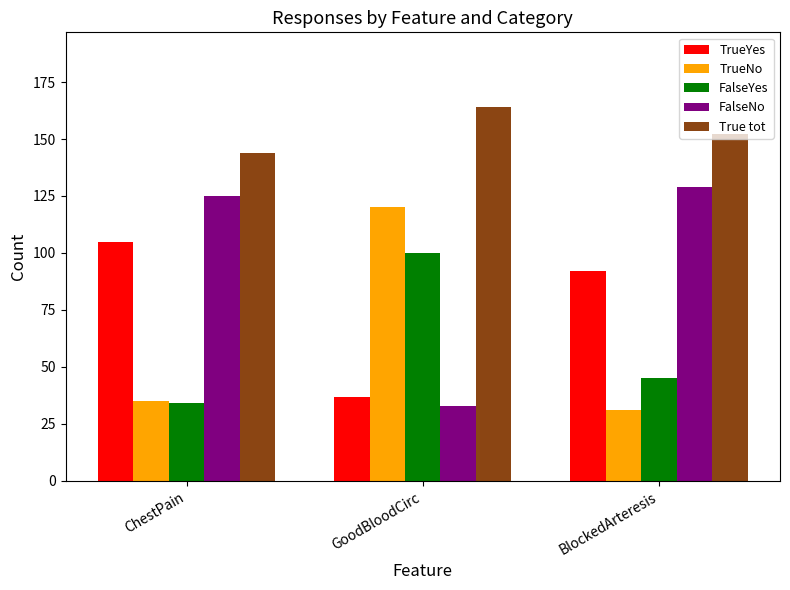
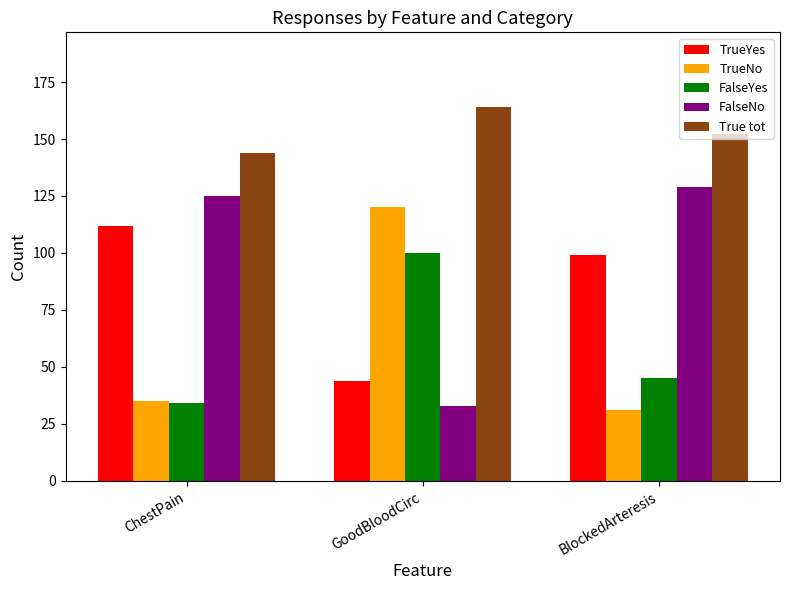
  {
    "TrueYes": {
-     "ChestPain": 105,
-     "GoodBloodCirc": 37,
-     "BlockedArteresis": 92
+     "ChestPain": 112,
+     "GoodBloodCirc": 44,
+     "BlockedArteresis": 99
    },
    "TrueNo": {
      "ChestPain": 35,
      "GoodBloodCirc": 120,
      "BlockedArteresis": 31
    },
    "FalseYes": {
      "ChestPain": 34,
      "GoodBloodCirc": 100,
      "BlockedArteresis": 45
    },
    "FalseNo": {
      "ChestPain": 125,
      "GoodBloodCirc": 33,
      "BlockedArteresis": 129
    },
    "True tot": {
      "ChestPain": 144,
      "GoodBloodCirc": 164
    }
  }
